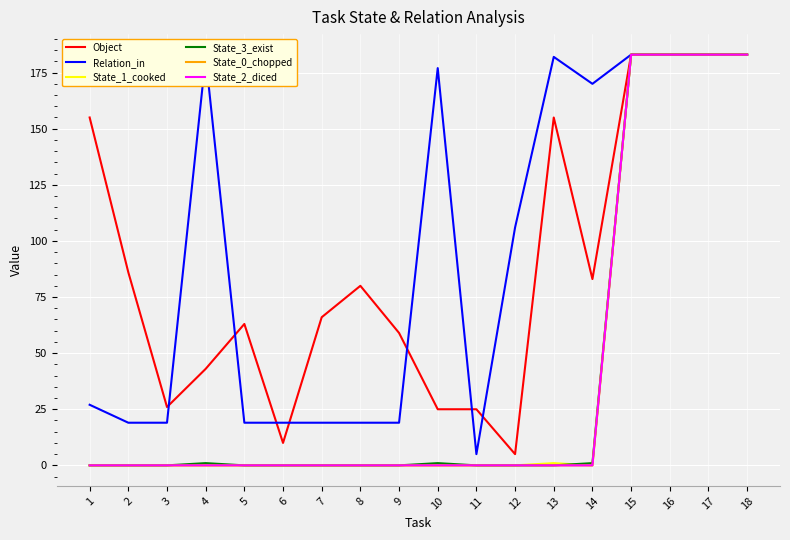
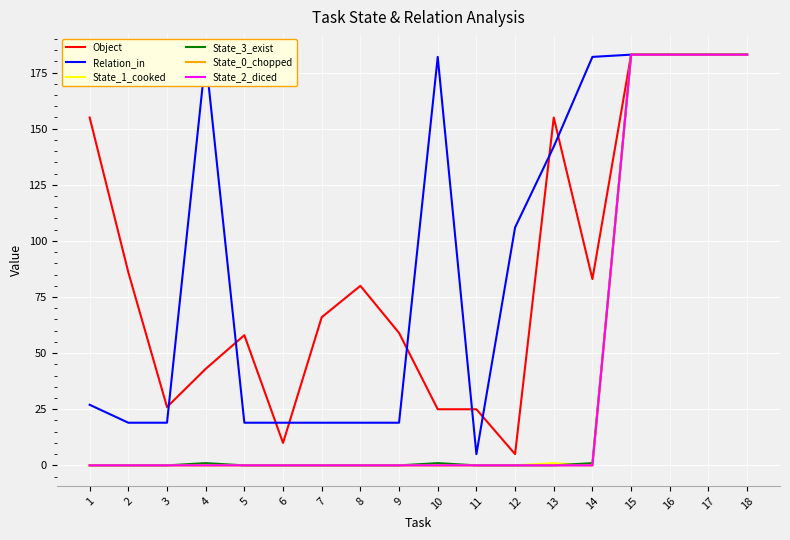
  {
    "Object": {
      "1": 155,
      "2": 86,
      "3": 26,
      "4": 43,
-     "5": 63,
+     "5": 58,
      "6": 10,
      "7": 66,
      "8": 80,
      "9": 59,
      "10": 25,
      "11": 25,
      "12": 5,
      "13": 155,
      "14": 83
    },
    "Relation_in": {
      "1": 27,
      "2": 19,
      "3": 19,
      "5": 19,
      "6": 19,
      "7": 19,
      "8": 19,
      "9": 19,
-     "10": 177,
+     "10": 182,
      "11": 5,
      "12": 106,
-     "13": 182,
-     "14": 170
+     "13": 142,
+     "14": 182
    }
  }
